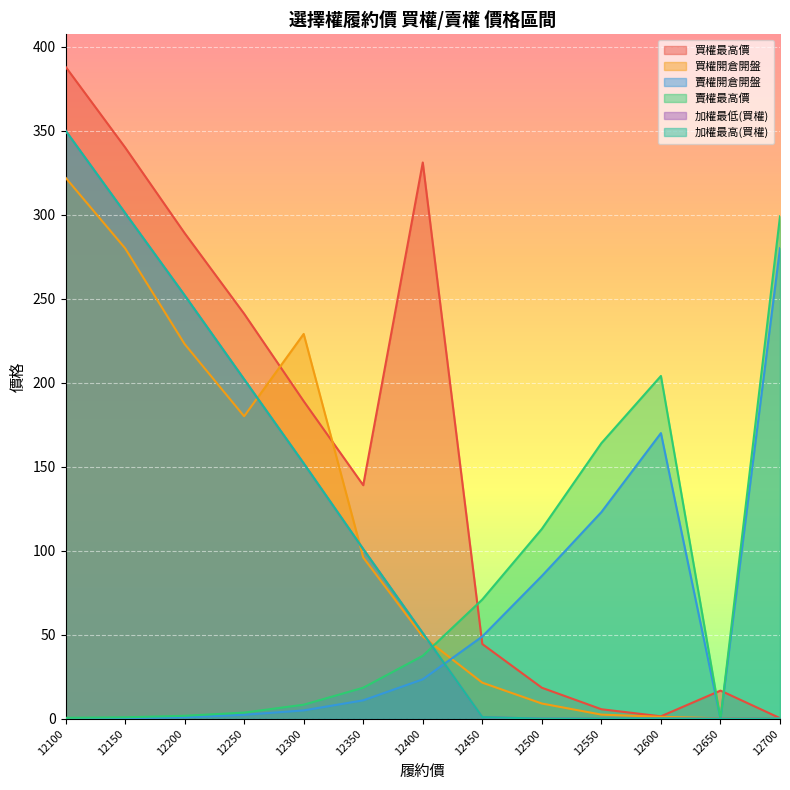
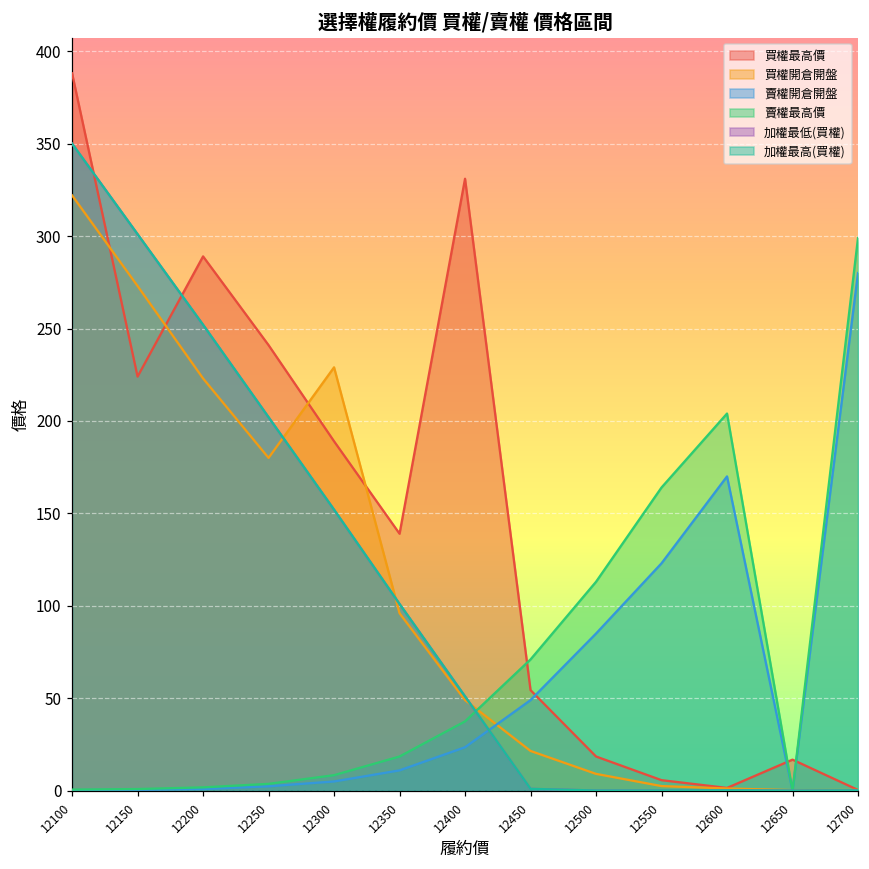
  {
    "買權最高價": {
      "12100": 388,
-     "12150": 340,
+     "12150": 224,
      "12200": 289,
      "12250": 241,
      "12300": 189,
      "12350": 139,
      "12400": 331,
-     "12450": 45,
+     "12450": 54,
      "12500": 19,
      "12550": 6,
      "12650": 17
    },
    "買權開倉開盤": {
      "12100": 322,
-     "12150": 280,
+     "12150": 273,
      "12200": 223,
      "12250": 180,
      "12300": 229,
      "12350": 96,
      "12400": 49,
      "12450": 22,
      "12500": 9,
      "12550": 3
    }
  }
